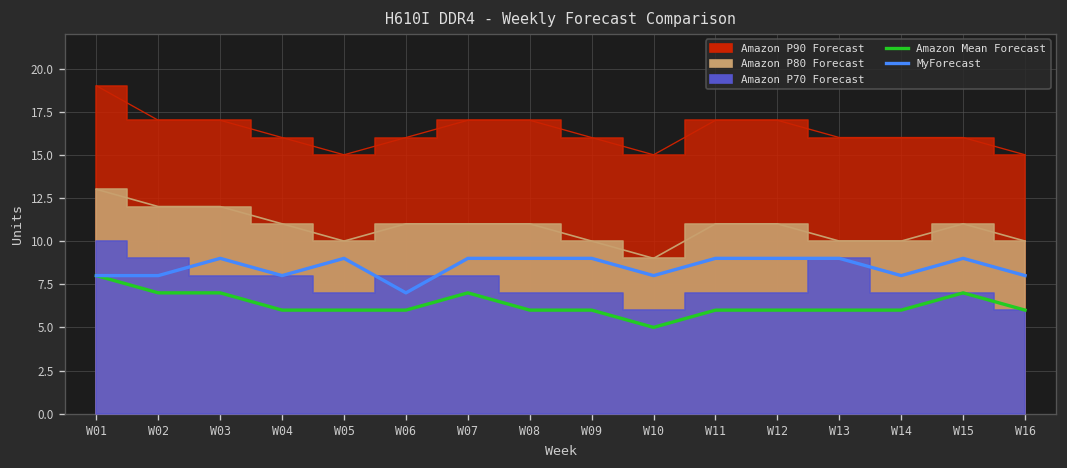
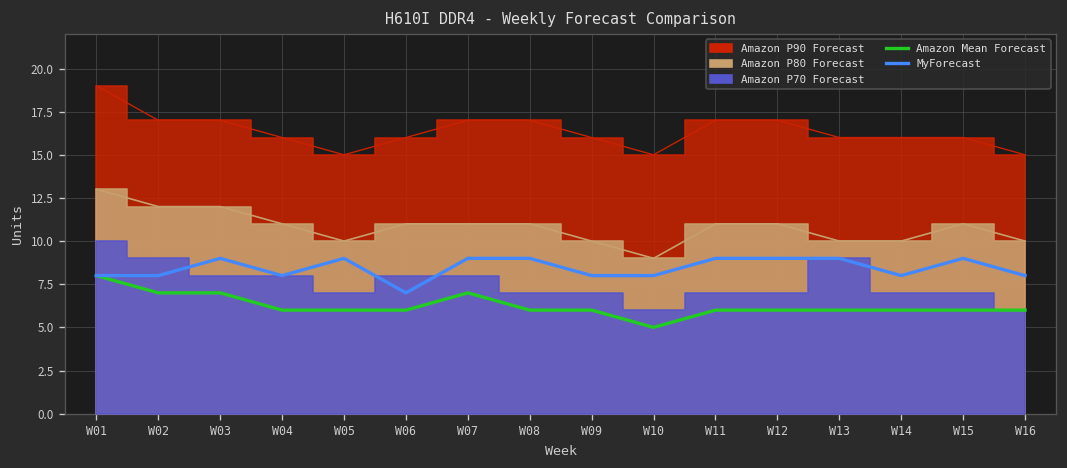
  {
    "Amazon Mean Forecast": {
      "W02": 7,
      "W03": 7,
      "W04": 6,
      "W05": 6,
      "W06": 6,
      "W07": 7,
      "W08": 6,
      "W09": 6,
      "W10": 5,
      "W11": 6,
      "W12": 6,
      "W13": 6,
      "W14": 6,
-     "W15": 7
+     "W15": 6
    },
    "MyForecast": {
      "W02": 8,
      "W03": 9,
      "W04": 8,
      "W05": 9,
      "W06": 7,
      "W07": 9,
      "W08": 9,
-     "W09": 9,
+     "W09": 8,
      "W10": 8,
      "W11": 9,
      "W12": 9,
      "W13": 9,
      "W14": 8,
      "W15": 9,
      "W16": 8
    }
  }
